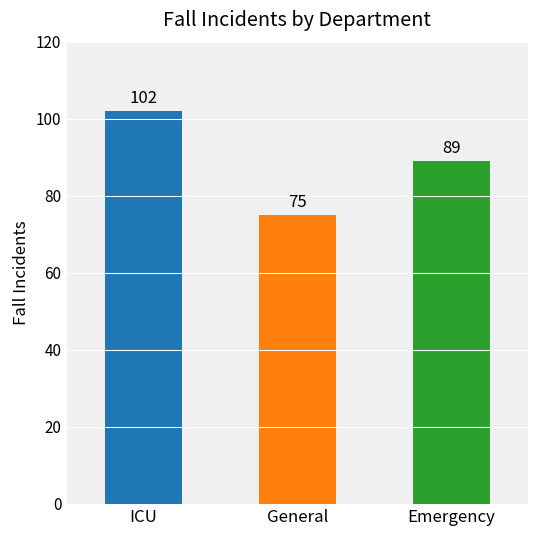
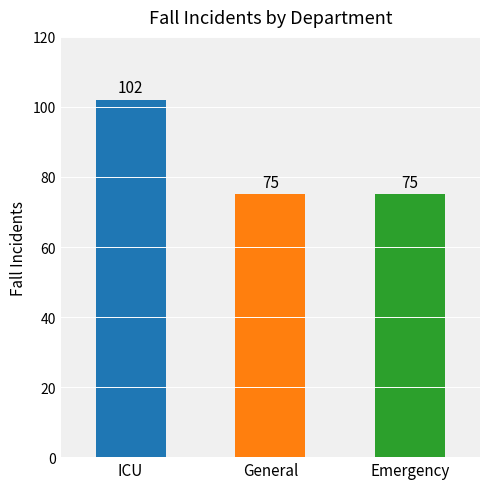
  {
    "ICU": 102,
    "General": 75,
-   "Emergency": 89
+   "Emergency": 75
  }
